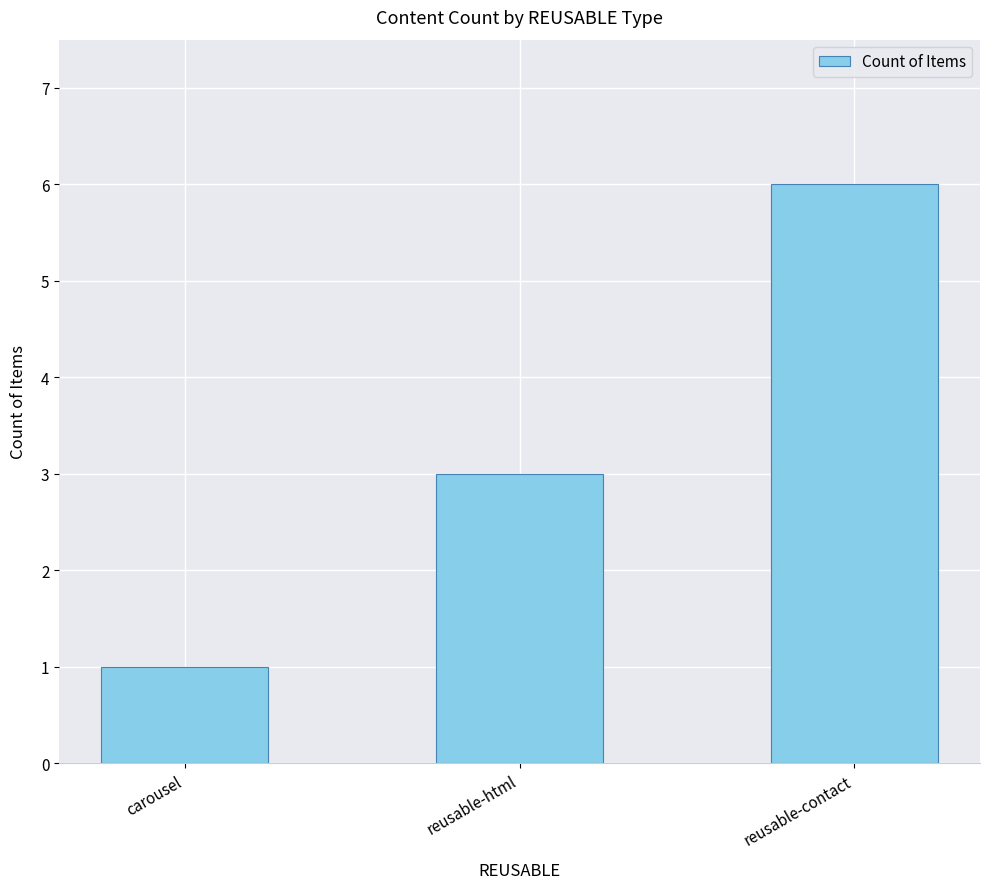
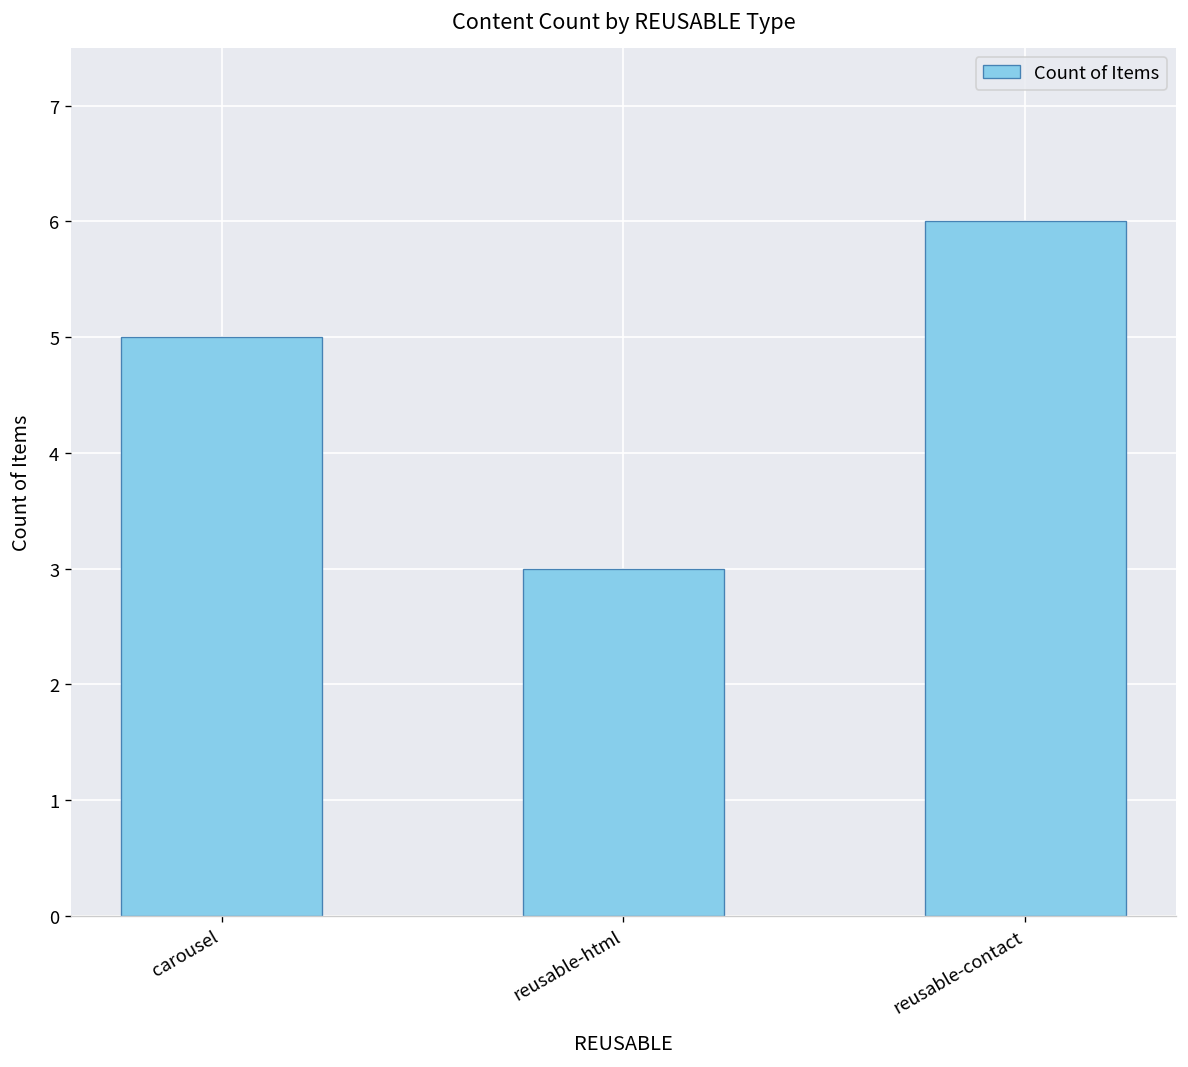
  {
-   "carousel": 1,
+   "carousel": 5,
    "reusable-html": 3,
    "reusable-contact": 6
  }
